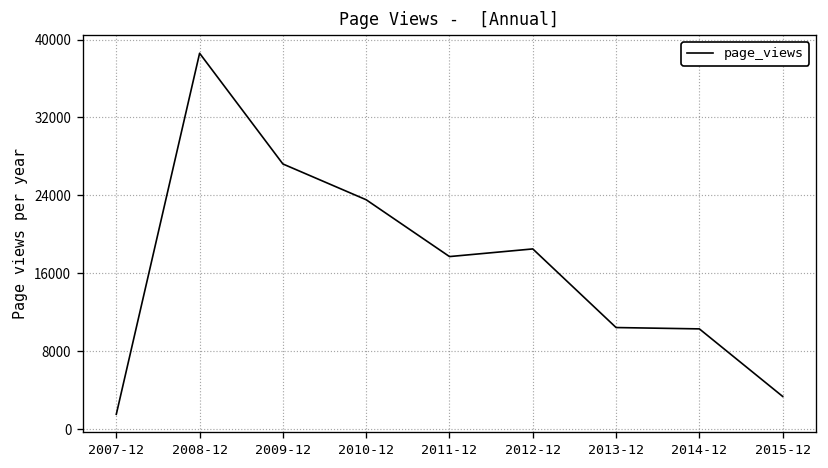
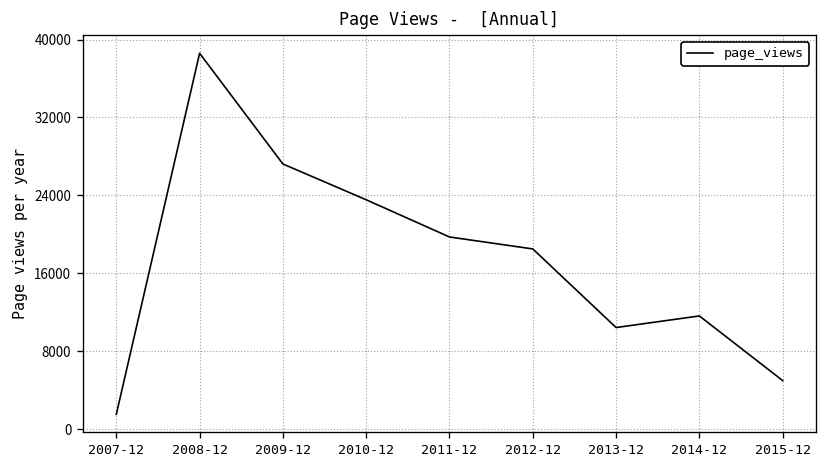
  {
    "2007-12": 2000,
    "2008-12": 39000,
    "2009-12": 27000,
    "2010-12": 24000,
-   "2011-12": 18000,
+   "2011-12": 20000,
    "2012-12": 19000,
    "2013-12": 10000,
-   "2014-12": 10000,
-   "2015-12": 3000
+   "2014-12": 12000,
+   "2015-12": 5000
  }
